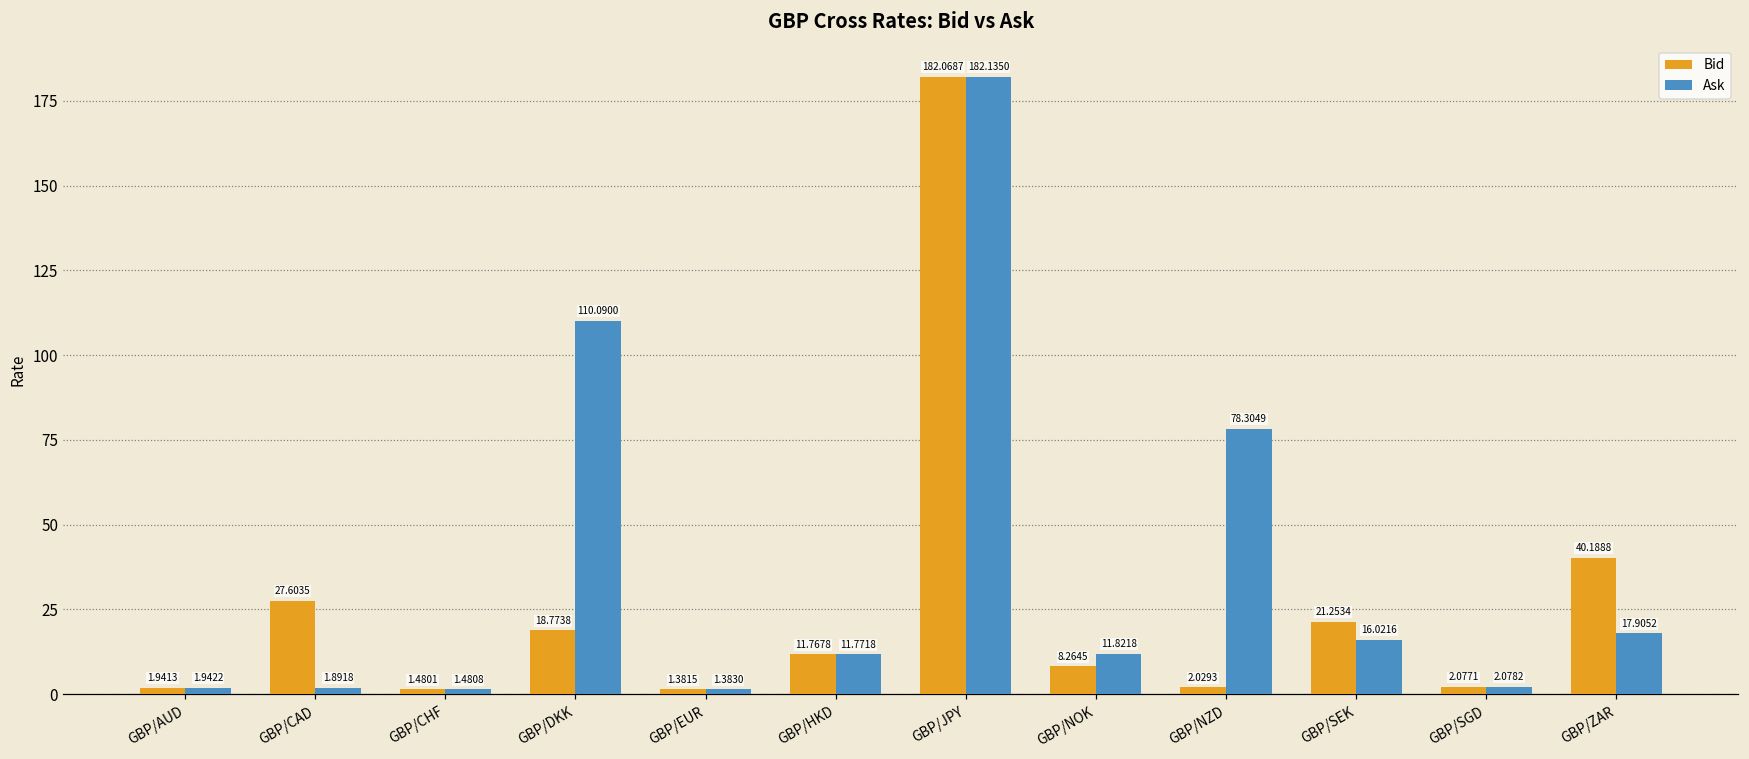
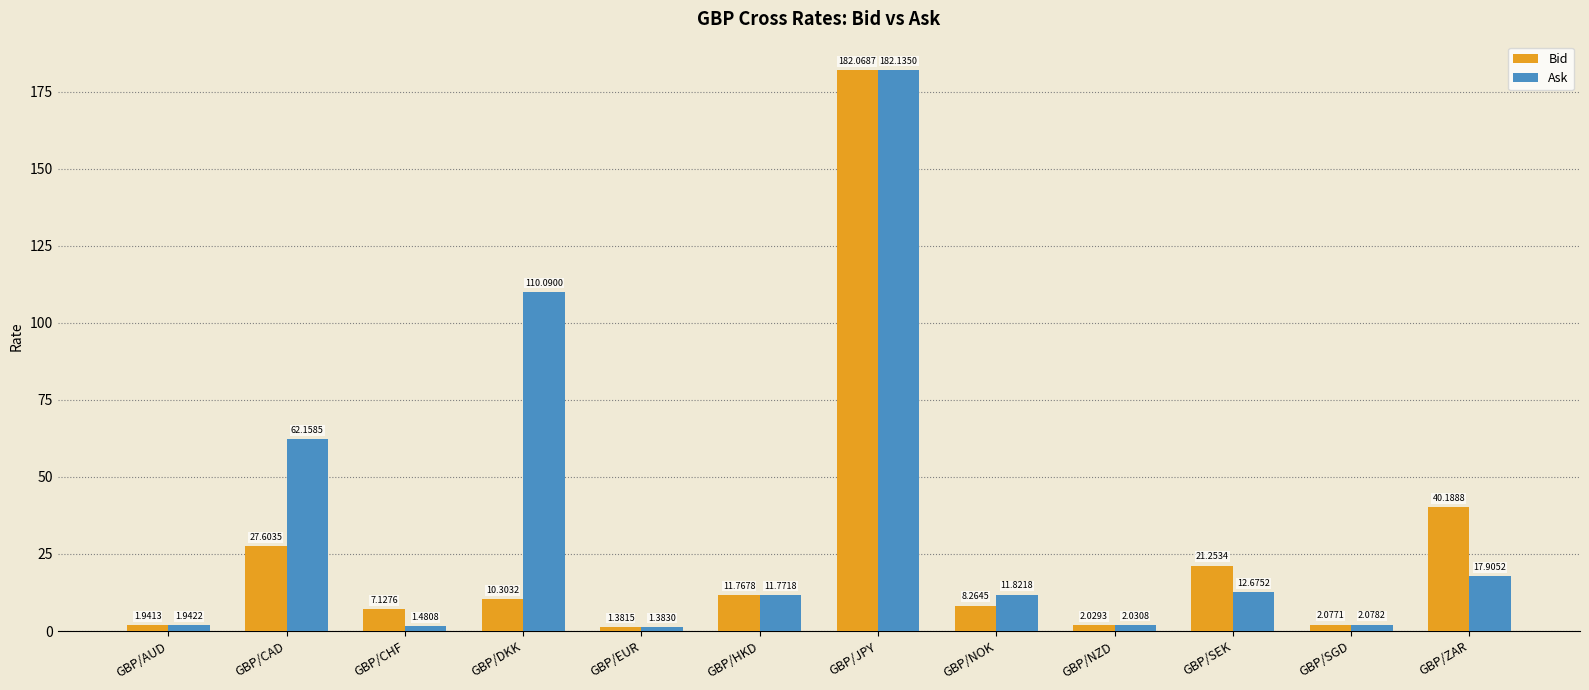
  {
    "Bid": {
-     "GBP/CHF": 1.4801,
-     "GBP/DKK": 18.7738
+     "GBP/CHF": 7.1276,
+     "GBP/DKK": 10.3032
    },
    "Ask": {
-     "GBP/CAD": 1.8918,
-     "GBP/NZD": 78.3049,
-     "GBP/SEK": 16.0216
+     "GBP/CAD": 62.1585,
+     "GBP/NZD": 2.0308,
+     "GBP/SEK": 12.6752
    }
  }
